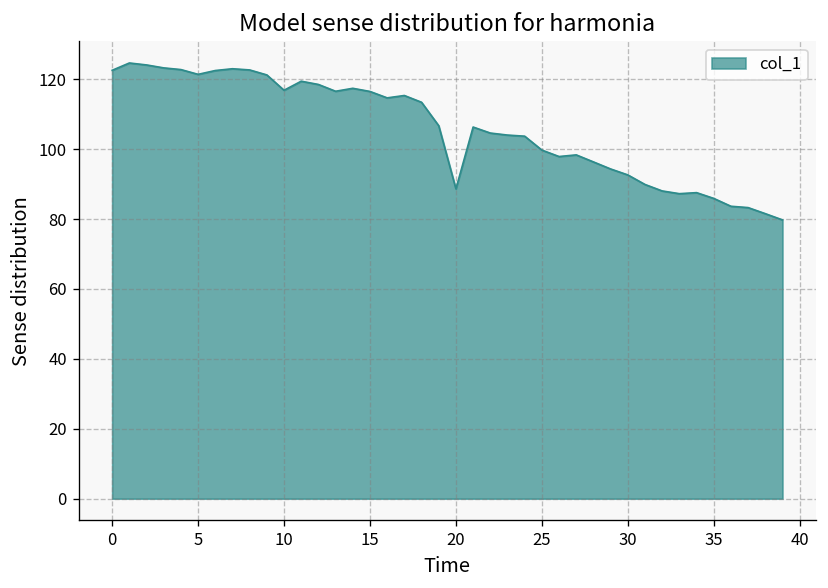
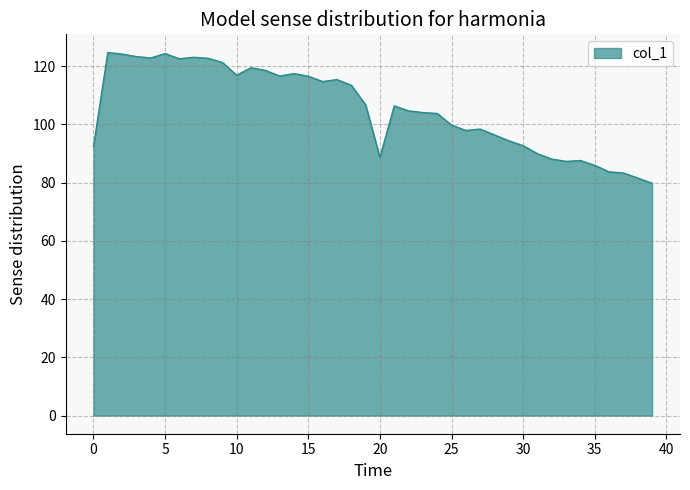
  {
-   "0": 123,
-   "5": 121,
+   "0": 92,
+   "5": 124,
    "10": 117,
    "15": 117,
    "20": 89,
    "25": 100,
    "30": 93,
    "35": 86
  }
